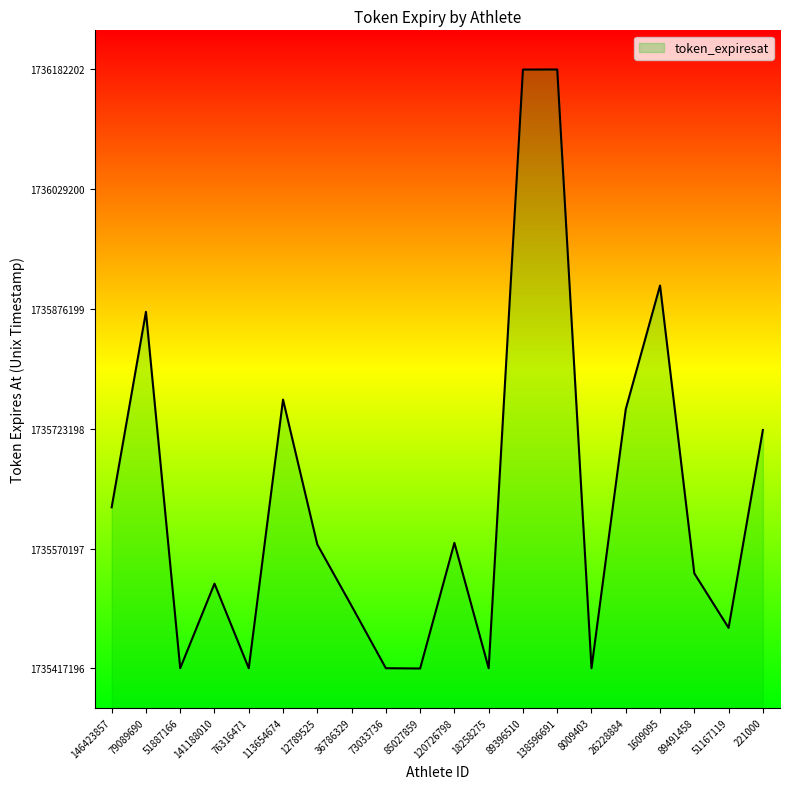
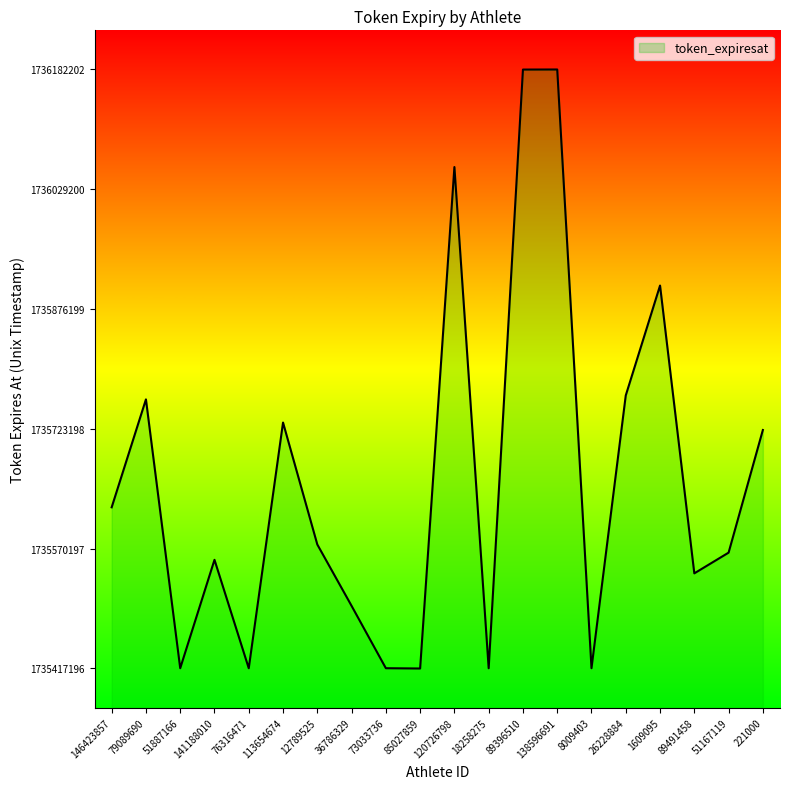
  {
    "146423857": 1735620000,
-   "79089690": 1735870000,
+   "79089690": 1735760000,
    "51887166": 1735420000,
-   "141188010": 1735530000,
+   "141188010": 1735560000,
    "76316471": 1735420000,
-   "113654674": 1735760000,
+   "113654674": 1735730000,
    "12789525": 1735580000,
    "36786329": 1735500000,
    "73033736": 1735420000,
    "85027859": 1735420000,
-   "120726798": 1735580000,
+   "120726798": 1736060000,
    "18258275": 1735420000,
    "89396510": 1736180000,
    "138596691": 1736180000,
    "8009403": 1735420000,
-   "26228884": 1735750000,
+   "26228884": 1735770000,
    "1609095": 1735910000,
    "89491458": 1735540000,
-   "51167119": 1735470000,
+   "51167119": 1735570000,
    "221000": 1735720000
  }
